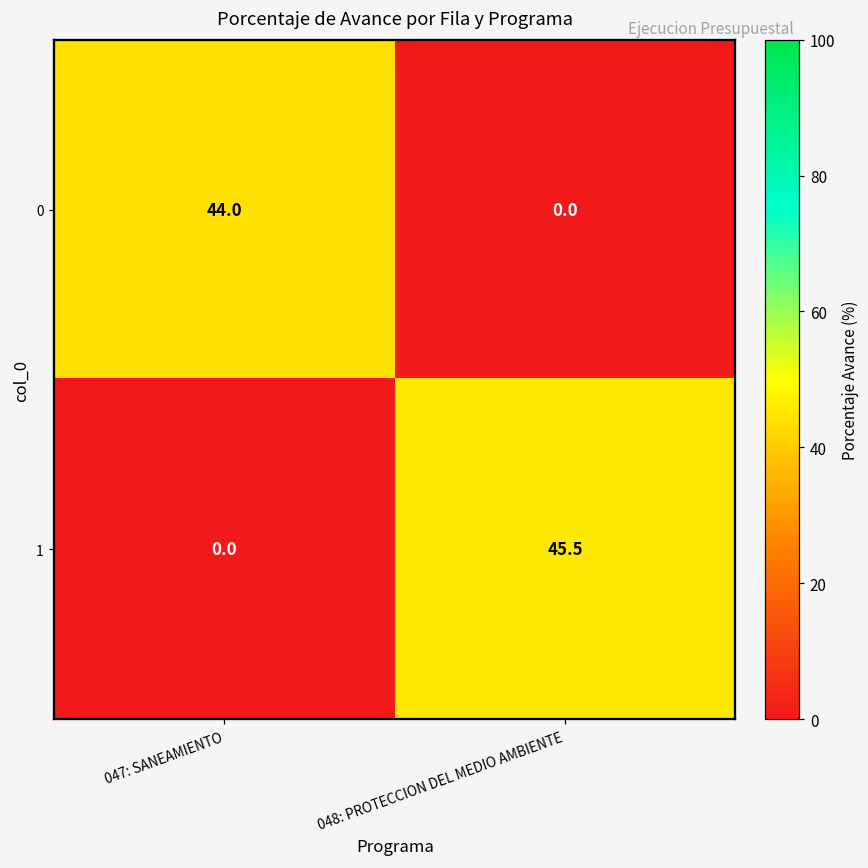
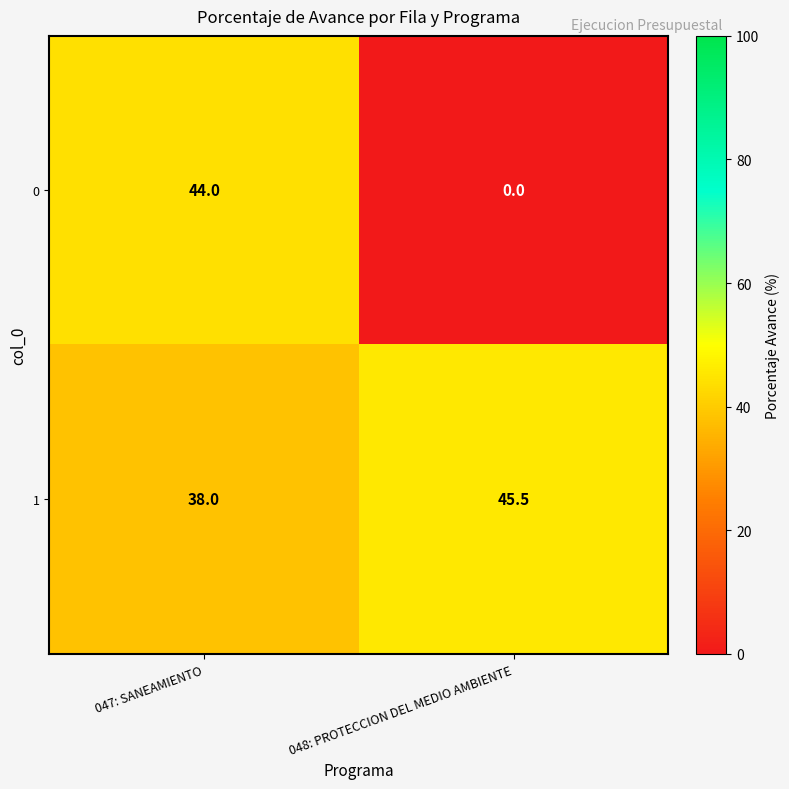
  {
    "0": {
      "047: SANEAMIENTO": 44.0,
      "048: PROTECCION DEL MEDIO AMBIENTE": 0.0
    },
    "1": {
-     "047: SANEAMIENTO": 0.0,
+     "047: SANEAMIENTO": 38.0,
      "048: PROTECCION DEL MEDIO AMBIENTE": 45.5
    }
  }
